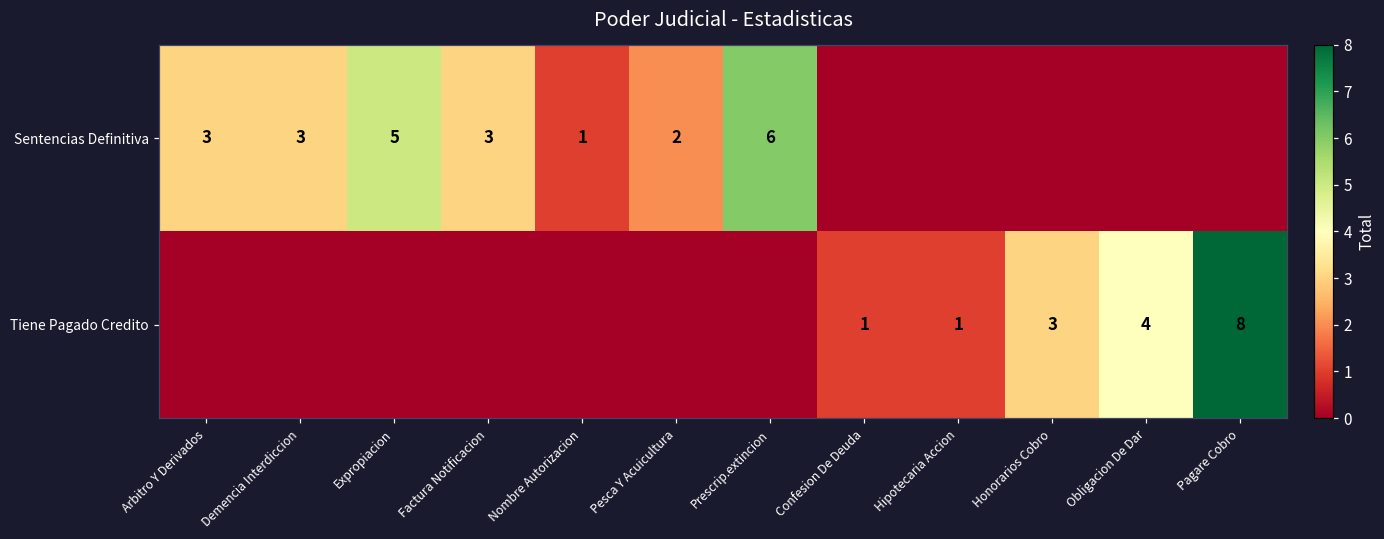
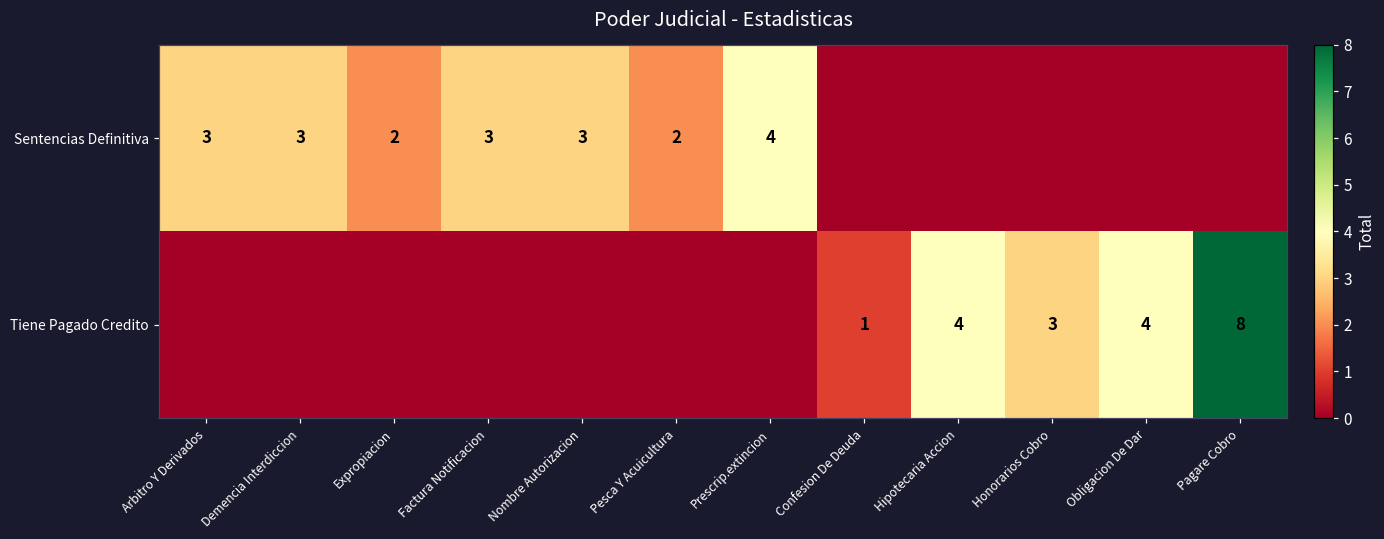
  {
    "Sentencias Definitiva": {
      "Arbitro Y Derivados": 3,
      "Demencia Interdiccion": 3,
-     "Expropiacion": 5,
+     "Expropiacion": 2,
      "Factura Notificacion": 3,
-     "Nombre Autorizacion": 1,
+     "Nombre Autorizacion": 3,
      "Pesca Y Acuicultura": 2,
-     "Prescrip.extincion": 6
+     "Prescrip.extincion": 4
    },
    "Tiene Pagado Credito": {
      "Confesion De Deuda": 1,
-     "Hipotecaria Accion": 1,
+     "Hipotecaria Accion": 4,
      "Honorarios Cobro": 3,
      "Obligacion De Dar": 4,
      "Pagare Cobro": 8
    }
  }
